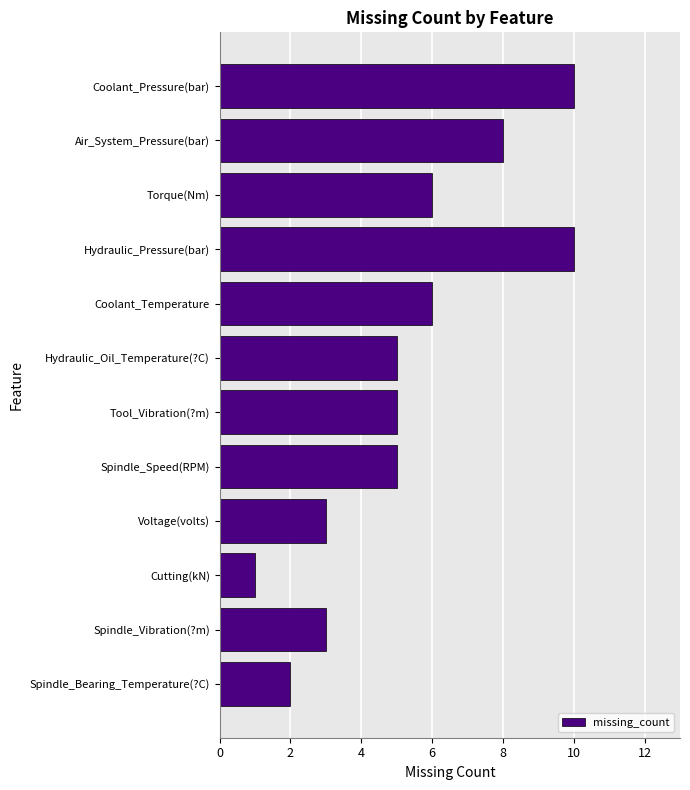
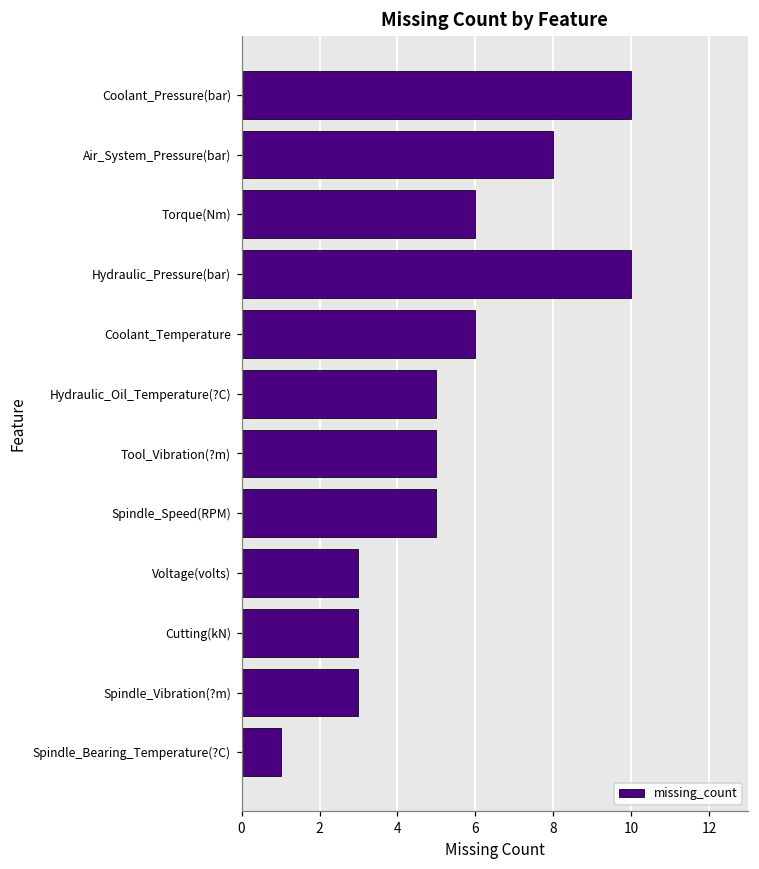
  {
    "Coolant_Pressure(bar)": 10,
    "Air_System_Pressure(bar)": 8,
    "Torque(Nm)": 6,
    "Hydraulic_Pressure(bar)": 10,
    "Coolant_Temperature": 6,
    "Hydraulic_Oil_Temperature(?C)": 5,
    "Tool_Vibration(?m)": 5,
    "Spindle_Speed(RPM)": 5,
    "Voltage(volts)": 3,
-   "Cutting(kN)": 1,
+   "Cutting(kN)": 3,
    "Spindle_Vibration(?m)": 3,
-   "Spindle_Bearing_Temperature(?C)": 2
+   "Spindle_Bearing_Temperature(?C)": 1
  }
